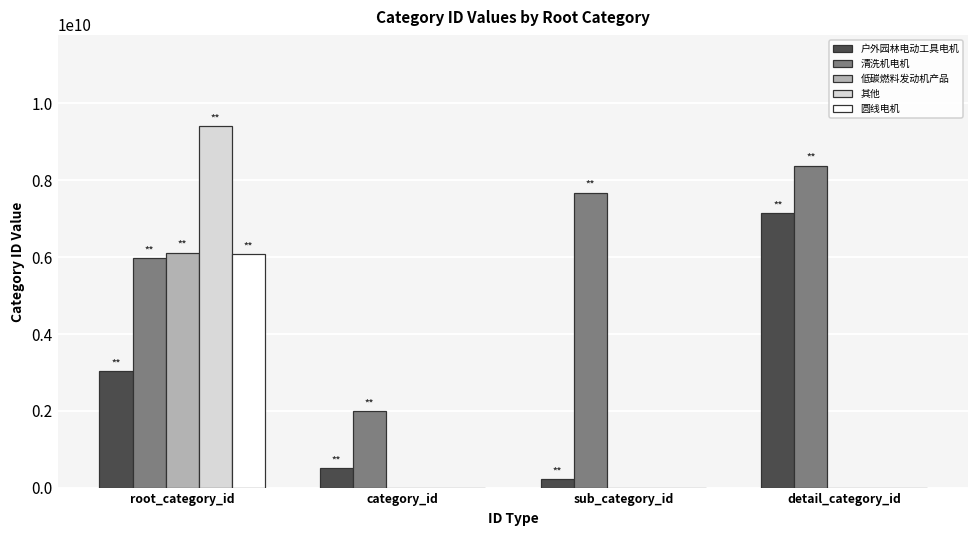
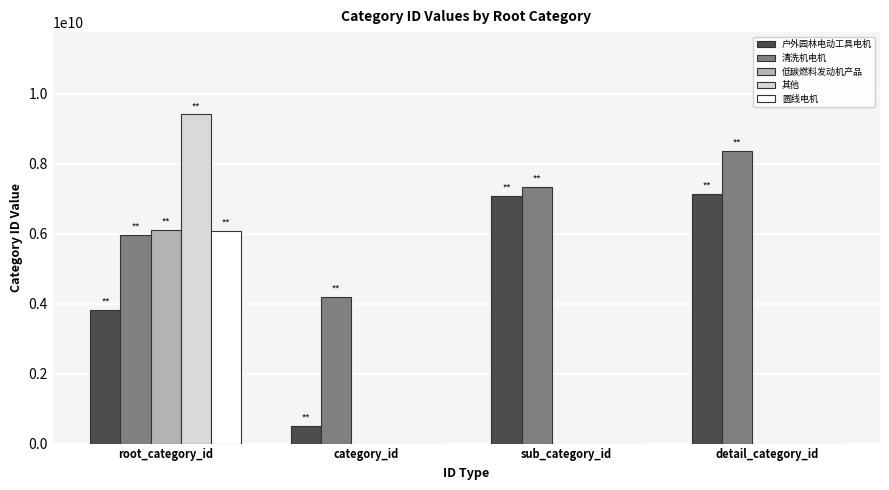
  {
    "户外园林电动工具电机": {
-     "root_category_id": 3000000000,
+     "root_category_id": 3800000000,
      "category_id": 500000000,
-     "sub_category_id": 200000000,
+     "sub_category_id": 7100000000,
      "detail_category_id": 7100000000
    },
    "清洗机电机": {
      "root_category_id": 6000000000,
-     "category_id": 2000000000,
-     "sub_category_id": 7700000000,
+     "category_id": 4200000000,
+     "sub_category_id": 7300000000,
      "detail_category_id": 8400000000
    },
    "低碳燃料发动机产品": {
      "root_category_id": 6100000000,
      "category_id": 0,
      "sub_category_id": 0,
      "detail_category_id": 0
    },
    "其他": {
      "root_category_id": 9400000000,
      "category_id": 0,
      "sub_category_id": 0,
      "detail_category_id": 0
    },
    "圆线电机": {
      "root_category_id": 6100000000,
      "category_id": 0,
      "sub_category_id": 0,
      "detail_category_id": 0
    }
  }
